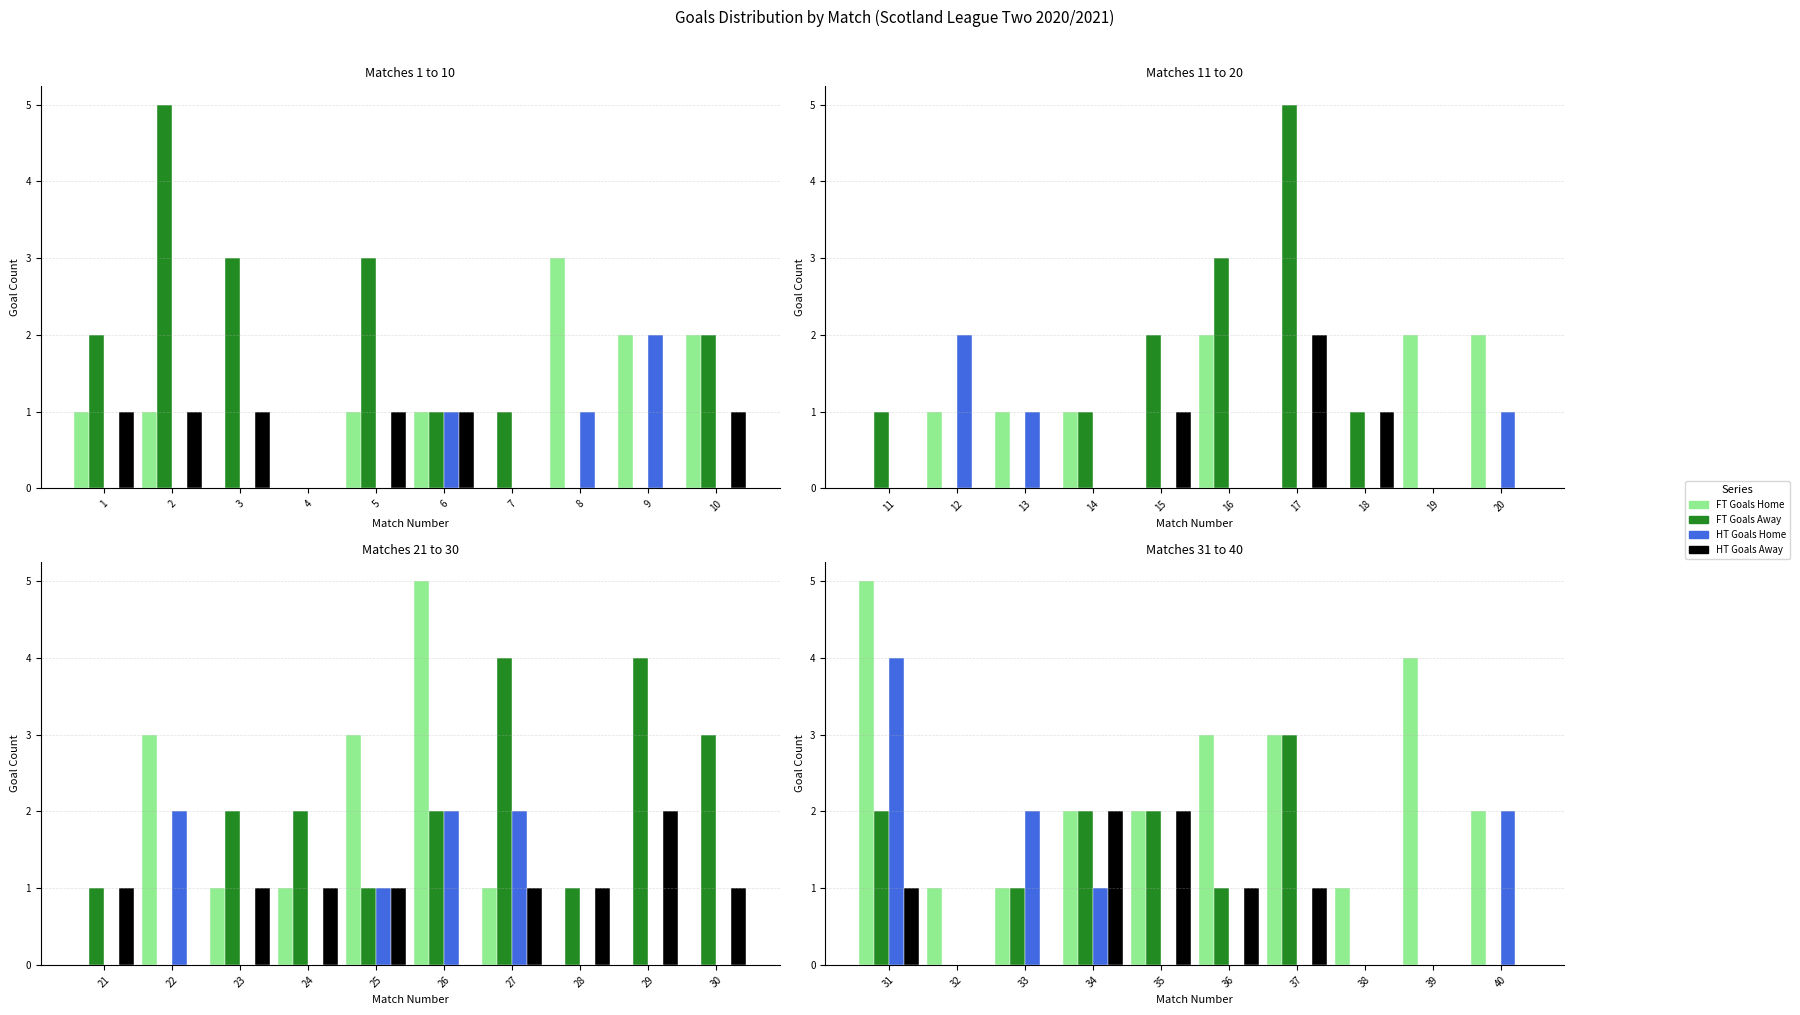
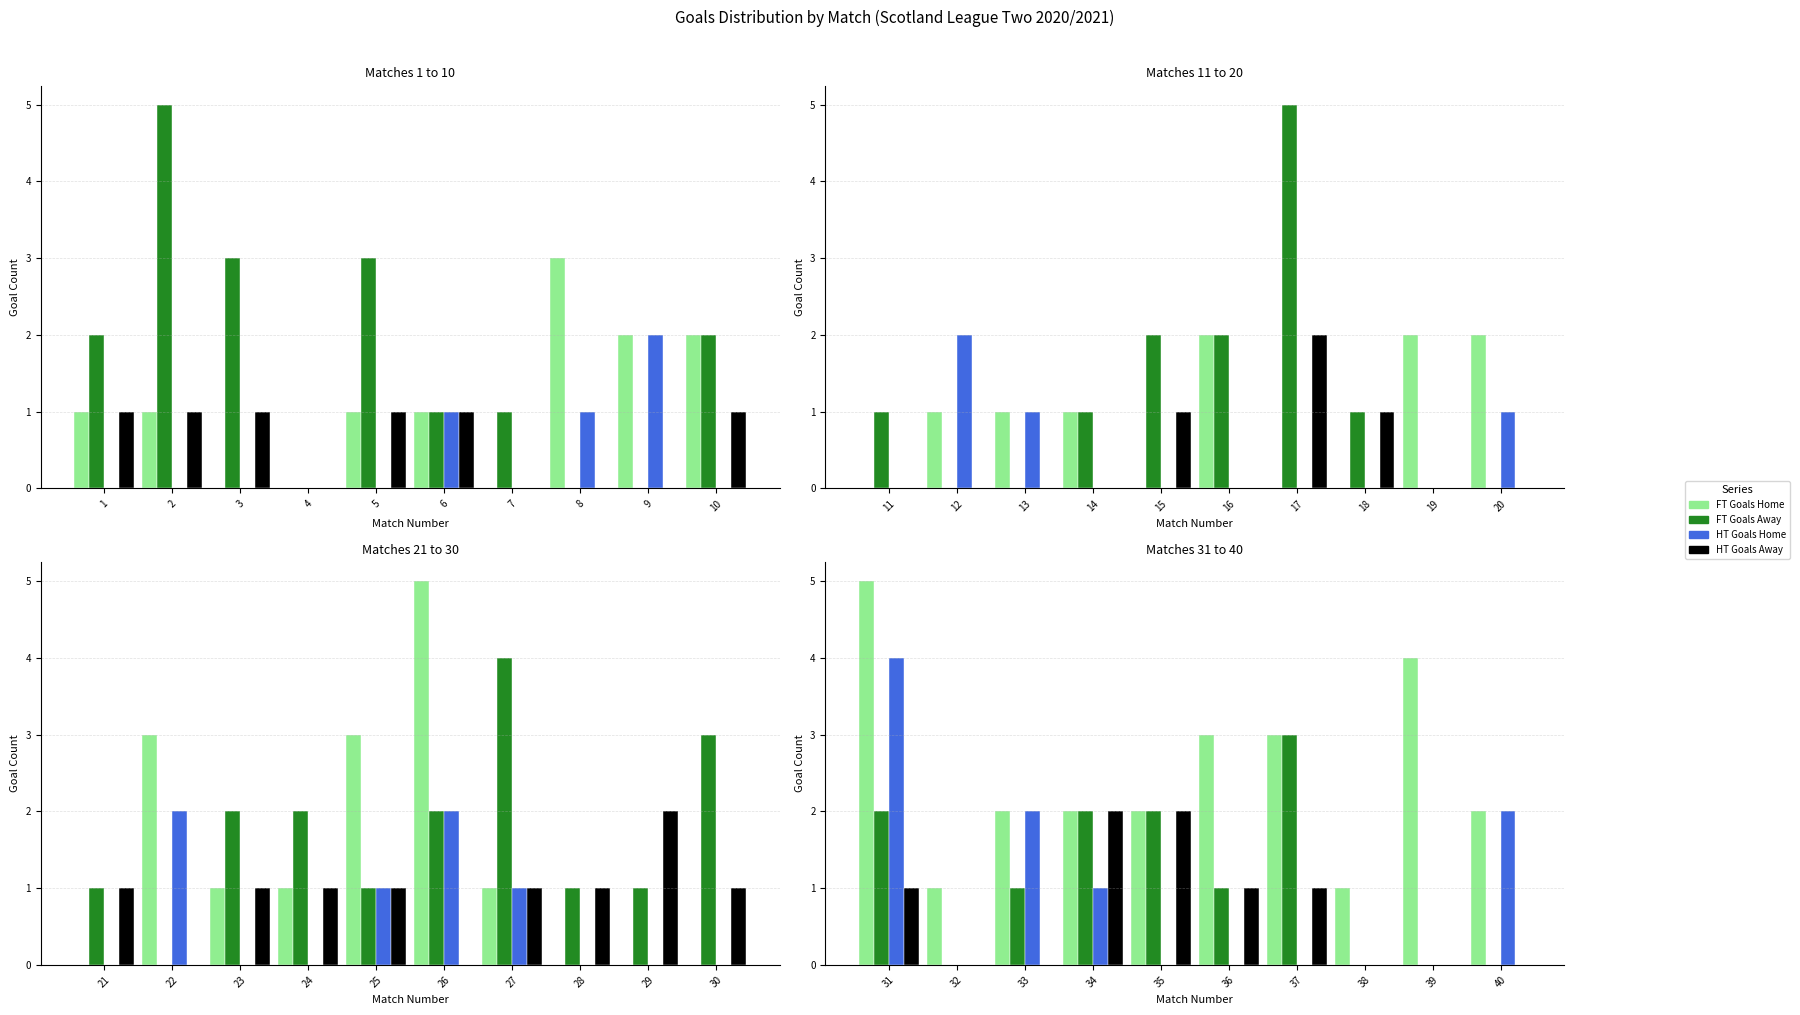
  {
    "Matches 1 to 10": {
      "FT Goals Home": {
        "1": 1.0,
        "2": 1.0,
        "3": 0.0,
        "4": 0.0,
        "5": 1.0,
        "6": 1.0,
        "7": 0.0,
        "8": 3.0,
        "9": 2.0,
        "10": 2.0
      },
      "FT Goals Away": {
        "1": 2.0,
        "2": 5.0,
        "3": 3.0,
        "4": 0.0,
        "5": 3.0,
        "6": 1.0,
        "7": 1.0,
        "8": 0.0,
        "9": 0.0,
        "10": 2.0
      },
      "HT Goals Home": {
        "1": 0.0,
        "2": 0.0,
        "3": 0.0,
        "4": 0.0,
        "5": 0.0,
        "6": 1.0,
        "7": 0.0,
        "8": 1.0,
        "9": 2.0,
        "10": 0.0
      },
      "HT Goals Away": {
        "1": 1.0,
        "2": 1.0,
        "3": 1.0,
        "4": 0.0,
        "5": 1.0,
        "6": 1.0,
        "7": 0.0,
        "8": 0.0,
        "9": 0.0,
        "10": 1.0
      }
    },
    "Matches 11 to 20": {
      "FT Goals Home": {
        "11": 0,
        "12": 1,
        "13": 1,
        "14": 1,
        "15": 0,
        "16": 2,
        "17": 0,
        "18": 0,
        "19": 2,
        "20": 2
      },
      "FT Goals Away": {
        "11": 1,
        "12": 0,
        "13": 0,
        "14": 1,
        "15": 2,
-       "16": 3,
+       "16": 2,
        "17": 5,
        "18": 1,
        "19": 0,
        "20": 0
      },
      "HT Goals Home": {
        "11": 0,
        "12": 2,
        "13": 1,
        "14": 0,
        "15": 0,
        "16": 0,
        "17": 0,
        "18": 0,
        "19": 0,
        "20": 1
      },
      "HT Goals Away": {
        "11": 0,
        "12": 0,
        "13": 0,
        "14": 0,
        "15": 1,
        "16": 0,
        "17": 2,
        "18": 1,
        "19": 0,
        "20": 0
      }
    },
    "Matches 21 to 30": {
      "FT Goals Home": {
        "21": 0,
        "22": 3,
        "23": 1,
        "24": 1,
        "25": 3,
        "26": 5,
        "27": 1,
        "28": 0,
        "29": 0,
        "30": 0
      },
      "FT Goals Away": {
        "21": 1,
        "22": 0,
        "23": 2,
        "24": 2,
        "25": 1,
        "26": 2,
        "27": 4,
        "28": 1,
-       "29": 4,
+       "29": 1,
        "30": 3
      },
      "HT Goals Home": {
        "21": 0,
        "22": 2,
        "23": 0,
        "24": 0,
        "25": 1,
        "26": 2,
-       "27": 2,
+       "27": 1,
        "28": 0,
        "29": 0,
        "30": 0
      },
      "HT Goals Away": {
        "21": 1,
        "22": 0,
        "23": 1,
        "24": 1,
        "25": 1,
        "26": 0,
        "27": 1,
        "28": 1,
        "29": 2,
        "30": 1
      }
    },
    "Matches 31 to 40": {
      "FT Goals Home": {
        "31": 5,
        "32": 1,
-       "33": 1,
+       "33": 2,
        "34": 2,
        "35": 2,
        "36": 3,
        "37": 3,
        "38": 1,
        "39": 4,
        "40": 2
      },
      "FT Goals Away": {
        "31": 2,
        "32": 0,
        "33": 1,
        "34": 2,
        "35": 2,
        "36": 1,
        "37": 3,
        "38": 0,
        "39": 0,
        "40": 0
      },
      "HT Goals Home": {
        "31": 4,
        "32": 0,
        "33": 2,
        "34": 1,
        "35": 0,
        "36": 0,
        "37": 0,
        "38": 0,
        "39": 0,
        "40": 2
      },
      "HT Goals Away": {
        "31": 1,
        "32": 0,
        "33": 0,
        "34": 2,
        "35": 2,
        "36": 1,
        "37": 1,
        "38": 0,
        "39": 0,
        "40": 0
      }
    }
  }
